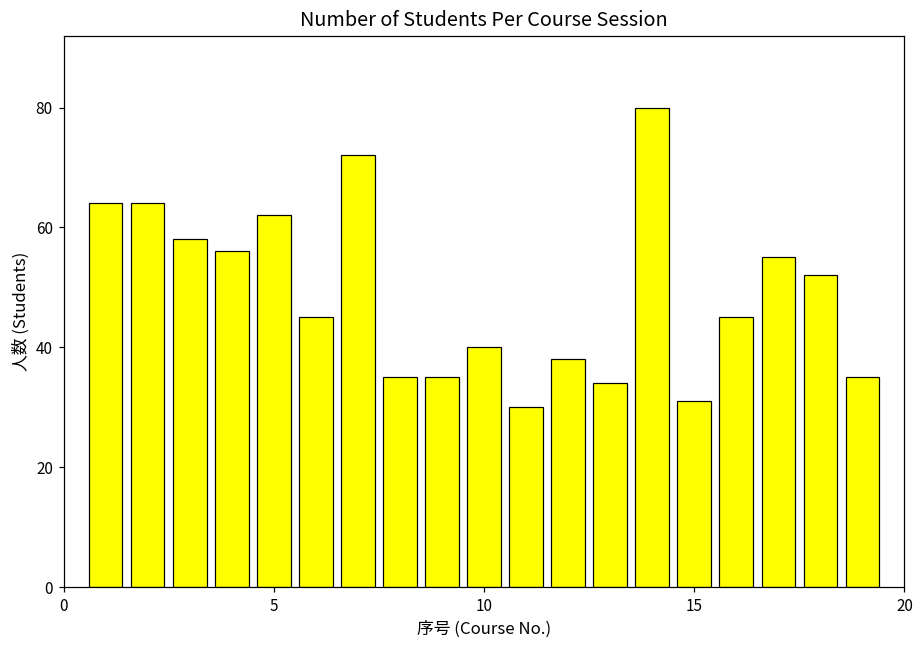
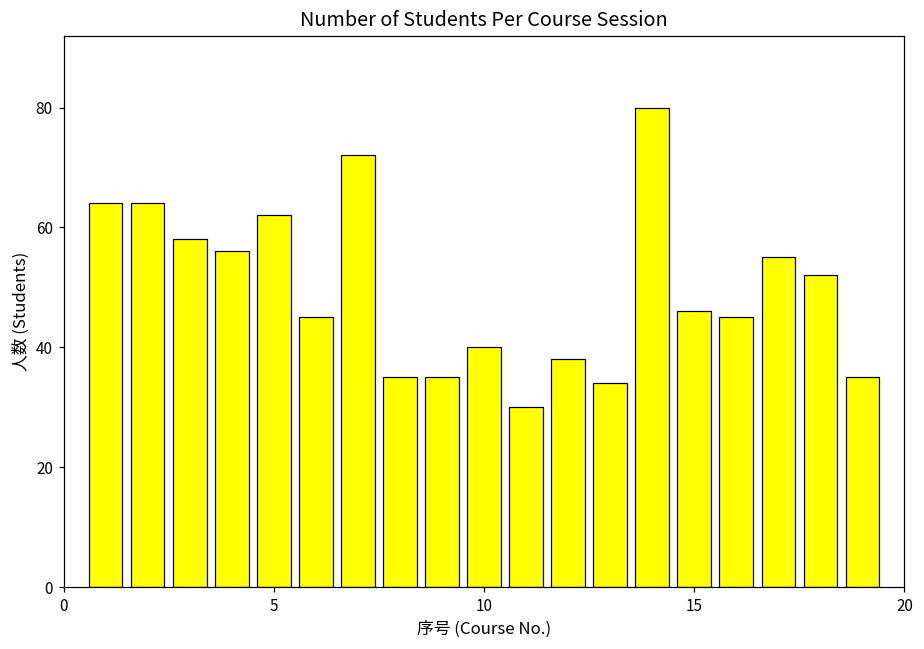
  {
    "5": 62,
    "10": 40,
-   "15": 31
+   "15": 46
  }
